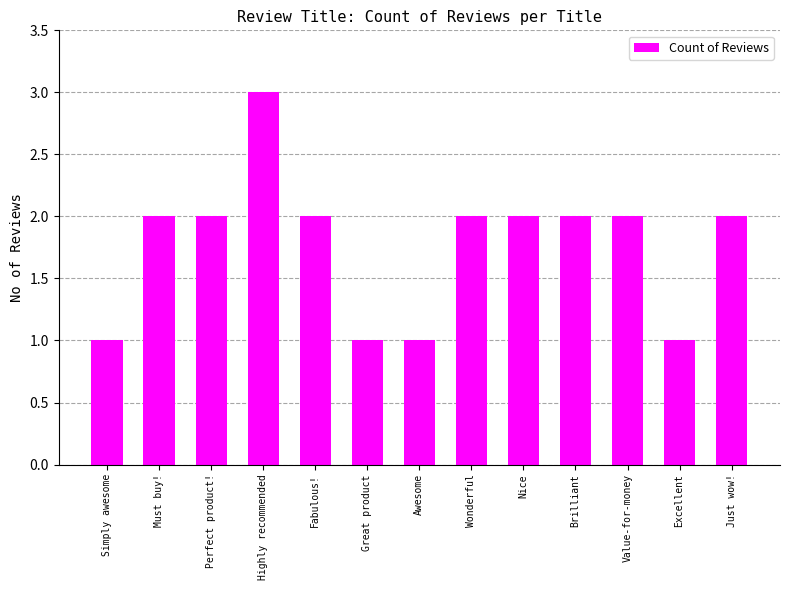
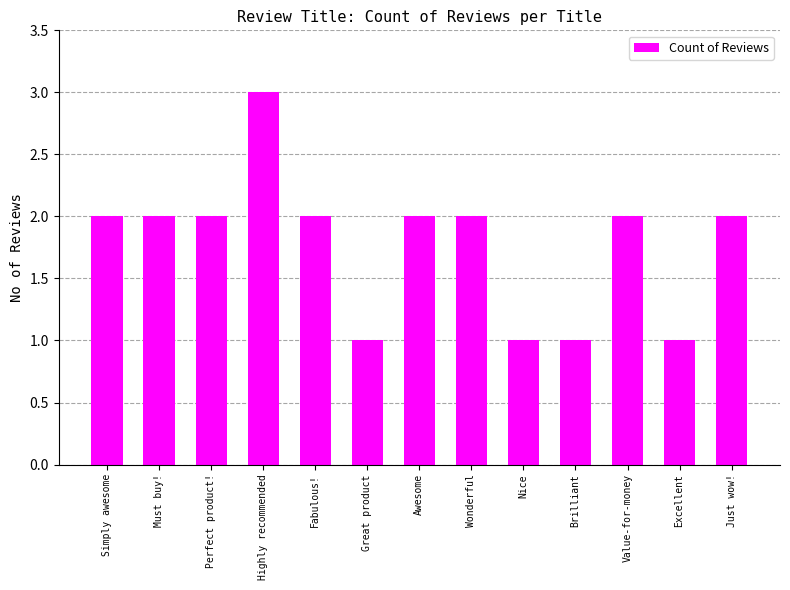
  {
-   "Simply awesome": 1,
+   "Simply awesome": 2,
    "Must buy!": 2,
    "Perfect product!": 2,
    "Highly recommended": 3,
    "Fabulous!": 2,
    "Great product": 1,
-   "Awesome": 1,
+   "Awesome": 2,
    "Wonderful": 2,
-   "Nice": 2,
-   "Brilliant": 2,
+   "Nice": 1,
+   "Brilliant": 1,
    "Value-for-money": 2,
    "Excellent": 1,
    "Just wow!": 2
  }
